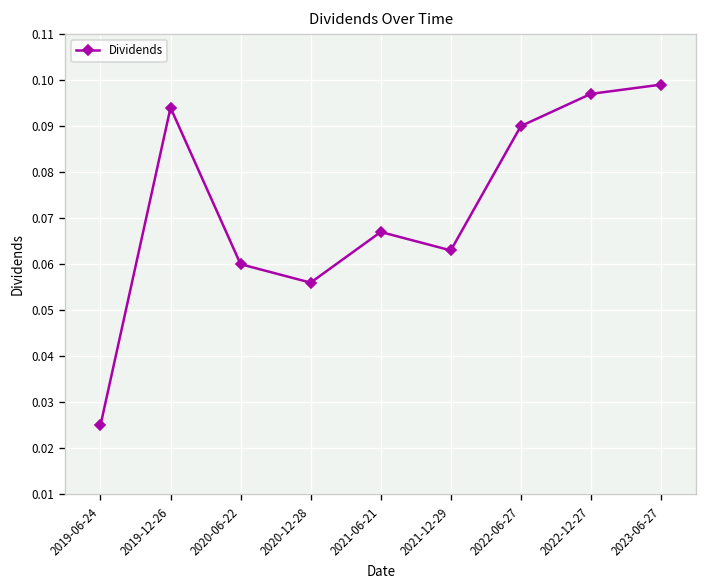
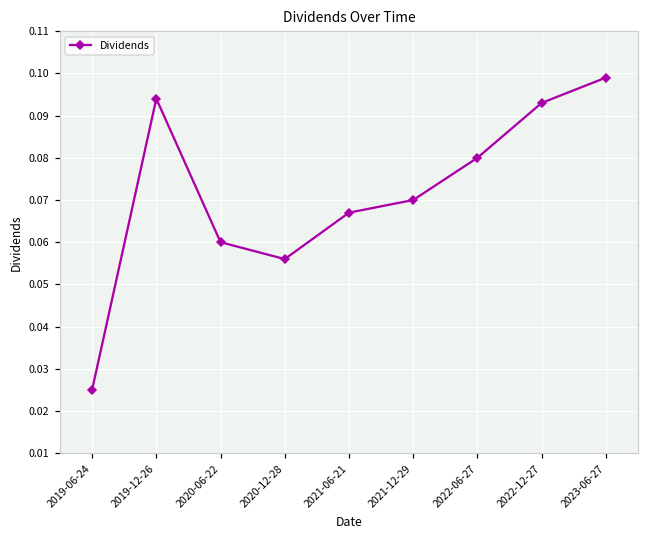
  {
    "2019-06-24": 0.025,
    "2019-12-26": 0.094,
    "2020-06-22": 0.060,
    "2020-12-28": 0.056,
    "2021-06-21": 0.067,
-   "2021-12-29": 0.063,
-   "2022-06-27": 0.09,
-   "2022-12-27": 0.097,
+   "2021-12-29": 0.070,
+   "2022-06-27": 0.08,
+   "2022-12-27": 0.093,
    "2023-06-27": 0.099
  }
